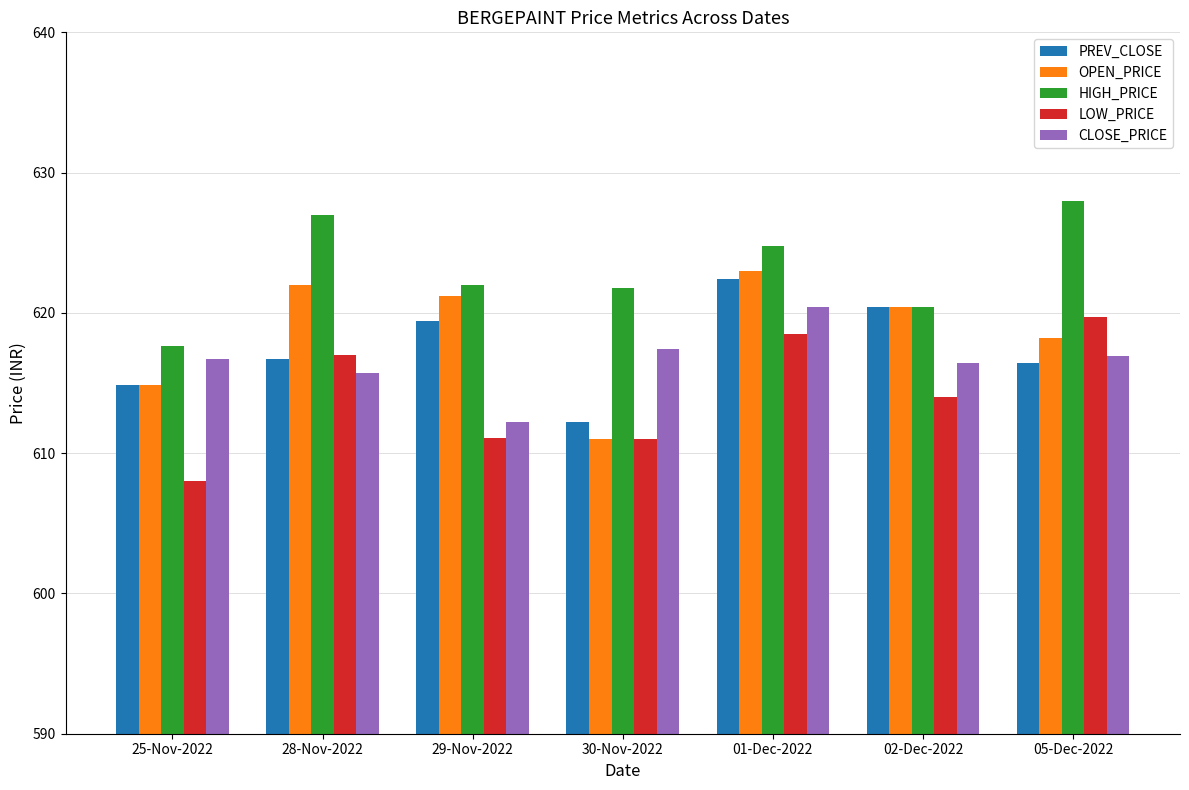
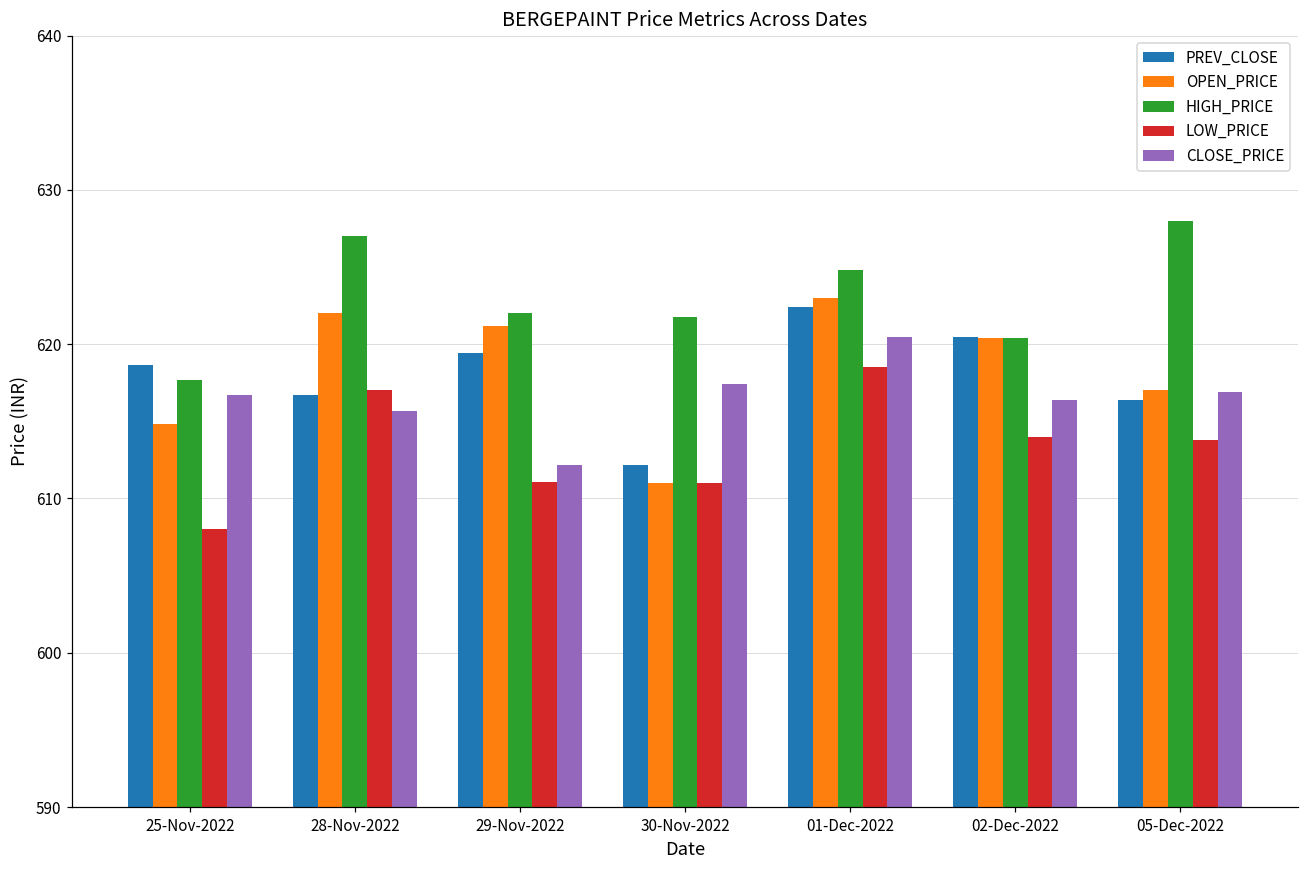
  {
    "PREV_CLOSE": {
-     "25-Nov-2022": 614.9,
+     "25-Nov-2022": 618.7,
      "28-Nov-2022": 616.7,
      "29-Nov-2022": 619.4,
      "30-Nov-2022": 612.2,
      "01-Dec-2022": 622.4,
      "02-Dec-2022": 620.5,
      "05-Dec-2022": 616.4
    },
    "OPEN_PRICE": {
      "25-Nov-2022": 614.9,
      "28-Nov-2022": 622.0,
      "29-Nov-2022": 621.2,
      "30-Nov-2022": 611.0,
      "01-Dec-2022": 623.0,
      "02-Dec-2022": 620.4,
-     "05-Dec-2022": 618.2
+     "05-Dec-2022": 617.1
    },
    "HIGH_PRICE": {
      "25-Nov-2022": 617.7,
      "28-Nov-2022": 627.0,
      "29-Nov-2022": 622.0,
      "30-Nov-2022": 621.8,
      "01-Dec-2022": 624.8,
      "02-Dec-2022": 620.4,
      "05-Dec-2022": 628.0
    },
    "LOW_PRICE": {
      "25-Nov-2022": 608.0,
      "28-Nov-2022": 617.0,
      "29-Nov-2022": 611.1,
      "30-Nov-2022": 611.0,
      "01-Dec-2022": 618.5,
      "02-Dec-2022": 614.0,
-     "05-Dec-2022": 619.7
+     "05-Dec-2022": 613.8
    },
    "CLOSE_PRICE": {
      "25-Nov-2022": 616.7,
      "28-Nov-2022": 615.7,
      "29-Nov-2022": 612.2,
      "30-Nov-2022": 617.4,
      "01-Dec-2022": 620.5,
      "02-Dec-2022": 616.4,
      "05-Dec-2022": 616.9
    }
  }
